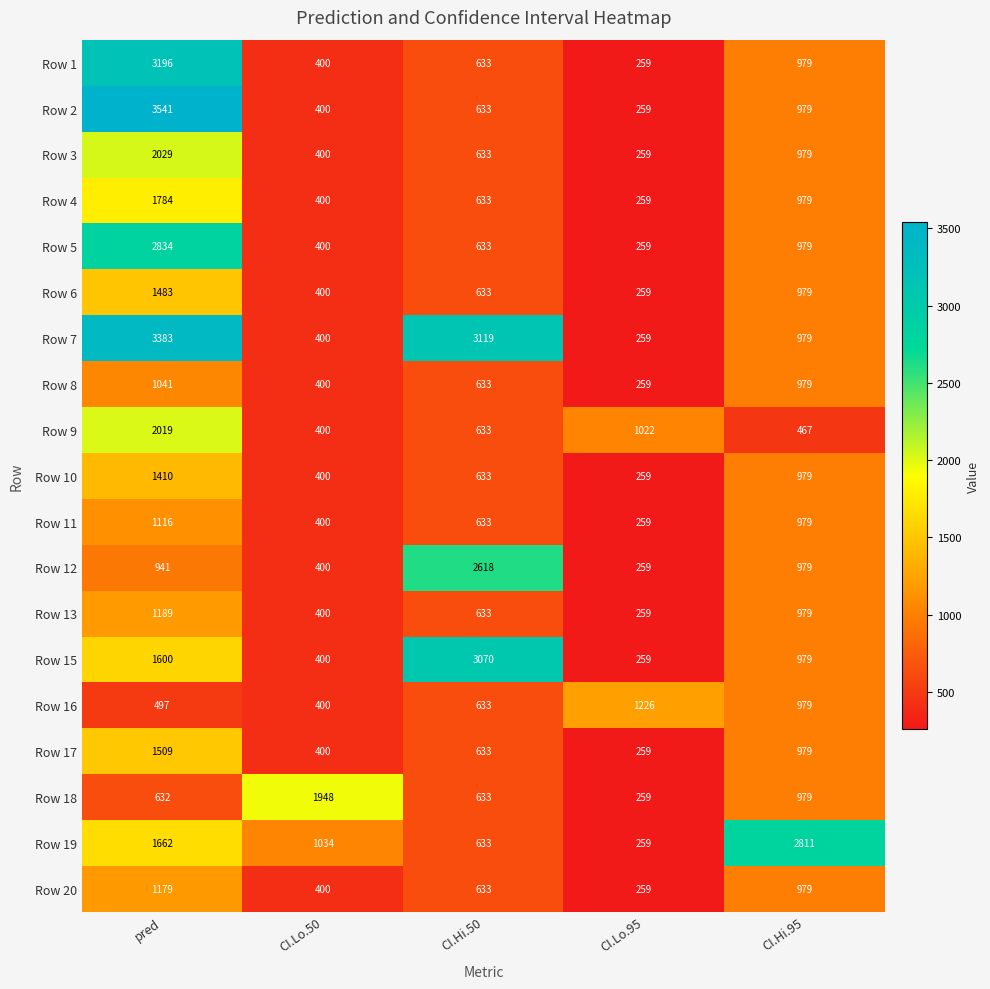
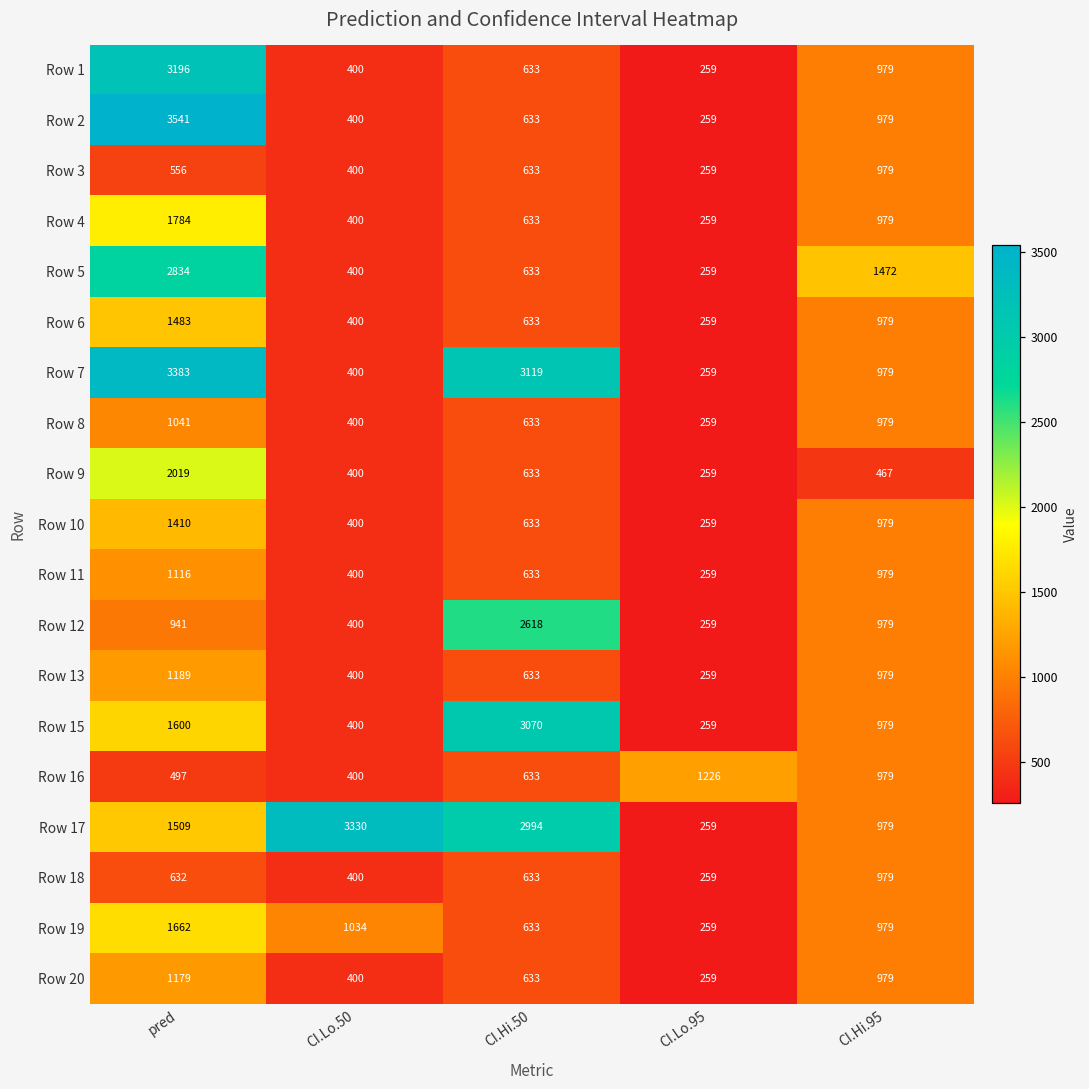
  {
    "Row 1": {
      "pred": 3196,
      "CI.Lo.50": 400,
      "CI.Hi.50": 633,
      "CI.Lo.95": 259,
      "CI.Hi.95": 979
    },
    "Row 2": {
      "pred": 3541,
      "CI.Lo.50": 400,
      "CI.Hi.50": 633,
      "CI.Lo.95": 259,
      "CI.Hi.95": 979
    },
    "Row 3": {
-     "pred": 2029,
+     "pred": 556,
      "CI.Lo.50": 400,
      "CI.Hi.50": 633,
      "CI.Lo.95": 259,
      "CI.Hi.95": 979
    },
    "Row 4": {
      "pred": 1784,
      "CI.Lo.50": 400,
      "CI.Hi.50": 633,
      "CI.Lo.95": 259,
      "CI.Hi.95": 979
    },
    "Row 5": {
      "pred": 2834,
      "CI.Lo.50": 400,
      "CI.Hi.50": 633,
      "CI.Lo.95": 259,
-     "CI.Hi.95": 979
+     "CI.Hi.95": 1472
    },
    "Row 6": {
      "pred": 1483,
      "CI.Lo.50": 400,
      "CI.Hi.50": 633,
      "CI.Lo.95": 259,
      "CI.Hi.95": 979
    },
    "Row 7": {
      "pred": 3383,
      "CI.Lo.50": 400,
      "CI.Hi.50": 3119,
      "CI.Lo.95": 259,
      "CI.Hi.95": 979
    },
    "Row 8": {
      "pred": 1041,
      "CI.Lo.50": 400,
      "CI.Hi.50": 633,
      "CI.Lo.95": 259,
      "CI.Hi.95": 979
    },
    "Row 9": {
      "pred": 2019,
      "CI.Lo.50": 400,
      "CI.Hi.50": 633,
-     "CI.Lo.95": 1022,
+     "CI.Lo.95": 259,
      "CI.Hi.95": 467
    },
    "Row 10": {
      "pred": 1410,
      "CI.Lo.50": 400,
      "CI.Hi.50": 633,
      "CI.Lo.95": 259,
      "CI.Hi.95": 979
    },
    "Row 11": {
      "pred": 1116,
      "CI.Lo.50": 400,
      "CI.Hi.50": 633,
      "CI.Lo.95": 259,
      "CI.Hi.95": 979
    },
    "Row 12": {
      "pred": 941,
      "CI.Lo.50": 400,
      "CI.Hi.50": 2618,
      "CI.Lo.95": 259,
      "CI.Hi.95": 979
    },
    "Row 13": {
      "pred": 1189,
      "CI.Lo.50": 400,
      "CI.Hi.50": 633,
      "CI.Lo.95": 259,
      "CI.Hi.95": 979
    },
    "Row 15": {
      "pred": 1600,
      "CI.Lo.50": 400,
      "CI.Hi.50": 3070,
      "CI.Lo.95": 259,
      "CI.Hi.95": 979
    },
    "Row 16": {
      "pred": 497,
      "CI.Lo.50": 400,
      "CI.Hi.50": 633,
      "CI.Lo.95": 1226,
      "CI.Hi.95": 979
    },
    "Row 17": {
      "pred": 1509,
-     "CI.Lo.50": 400,
-     "CI.Hi.50": 633,
+     "CI.Lo.50": 3330,
+     "CI.Hi.50": 2994,
      "CI.Lo.95": 259,
      "CI.Hi.95": 979
    },
    "Row 18": {
      "pred": 632,
-     "CI.Lo.50": 1948,
+     "CI.Lo.50": 400,
      "CI.Hi.50": 633,
      "CI.Lo.95": 259,
      "CI.Hi.95": 979
    },
    "Row 19": {
      "pred": 1662,
      "CI.Lo.50": 1034,
      "CI.Hi.50": 633,
      "CI.Lo.95": 259,
-     "CI.Hi.95": 2811
+     "CI.Hi.95": 979
    },
    "Row 20": {
      "pred": 1179,
      "CI.Lo.50": 400,
      "CI.Hi.50": 633,
      "CI.Lo.95": 259,
      "CI.Hi.95": 979
    }
  }
